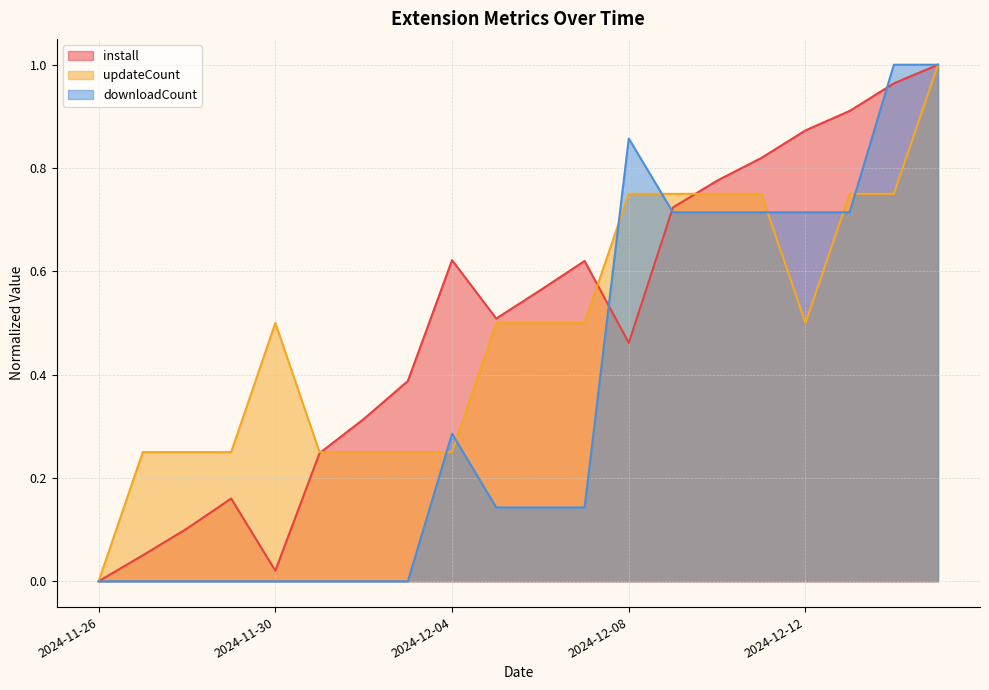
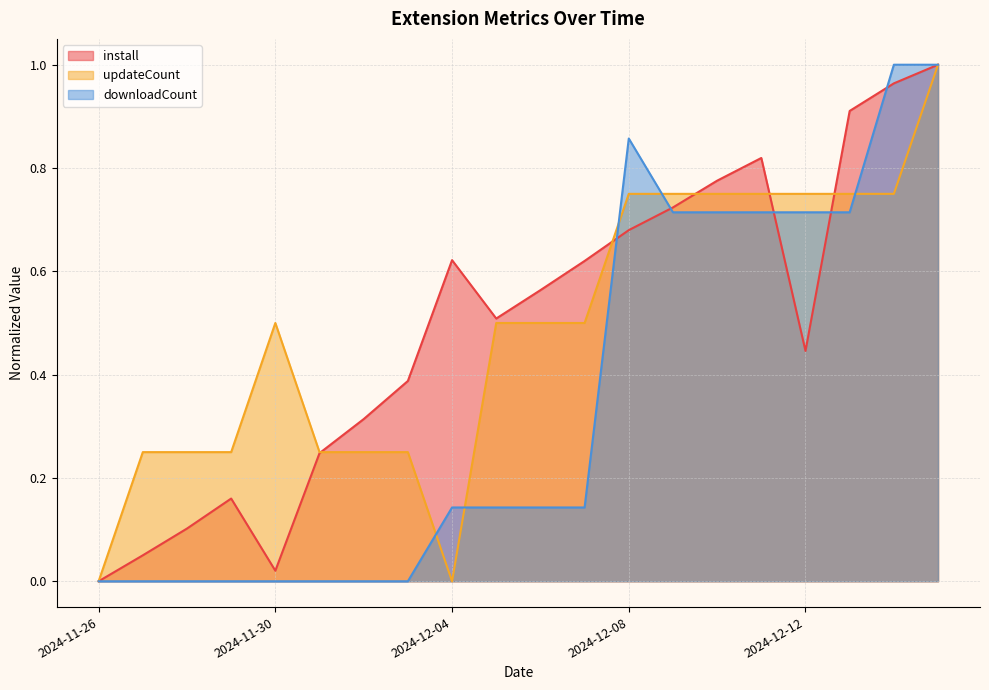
  {
    "install": {
      "2024-11-30": 0.02,
      "2024-12-04": 0.62,
-     "2024-12-08": 0.46,
-     "2024-12-12": 0.87
+     "2024-12-08": 0.68,
+     "2024-12-12": 0.45
    },
    "updateCount": {
      "2024-11-30": 0.50,
-     "2024-12-04": 0.25,
+     "2024-12-04": 0.00,
      "2024-12-08": 0.75,
-     "2024-12-12": 0.50
+     "2024-12-12": 0.75
    },
    "downloadCount": {
      "2024-11-30": 0.00,
-     "2024-12-04": 0.29,
+     "2024-12-04": 0.14,
      "2024-12-08": 0.86,
      "2024-12-12": 0.71
    }
  }
